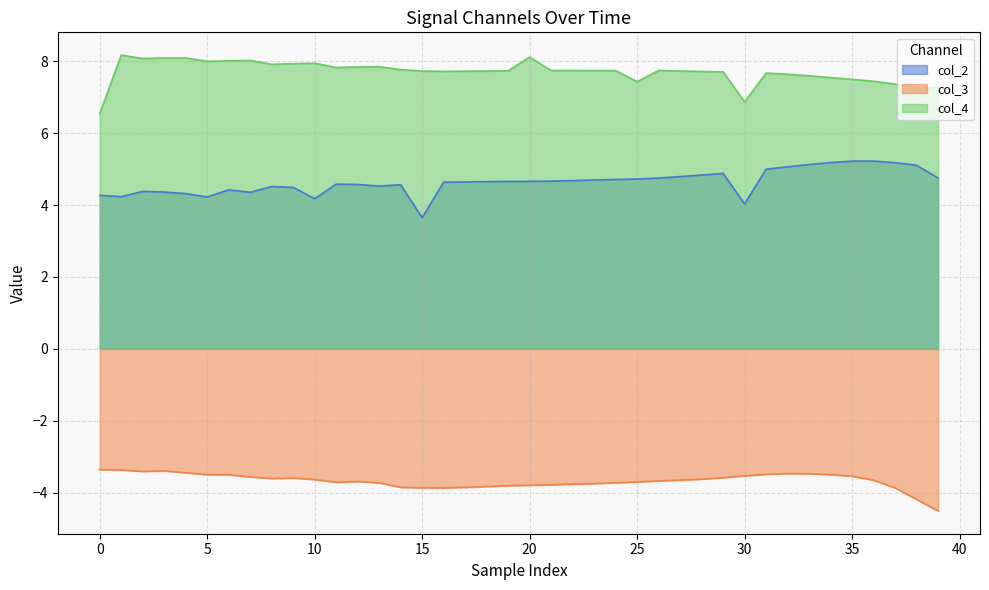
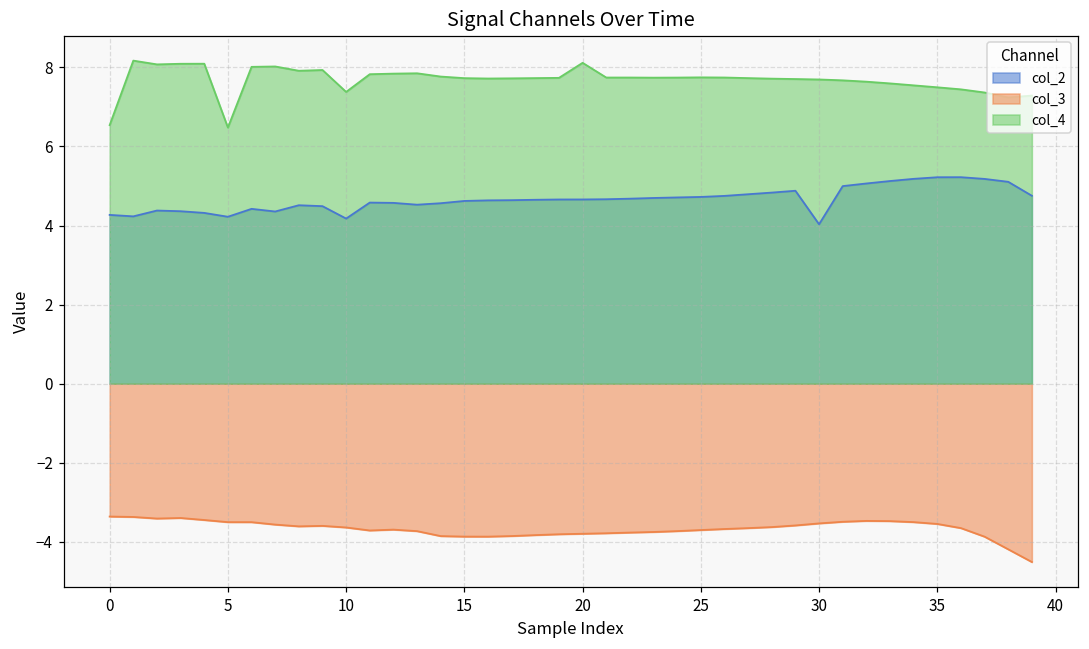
  {
    "col_2": {
      "0": 4.3,
      "5": 4.2,
      "10": 4.2,
-     "15": 3.6,
+     "15": 4.6,
      "20": 4.7,
      "25": 4.7,
      "30": 4.0,
      "35": 5.2
    },
    "col_4": {
      "0": 6.5,
-     "5": 8.0,
-     "10": 7.9,
+     "5": 6.5,
+     "10": 7.4,
      "15": 7.7,
      "20": 8.1,
-     "25": 7.4,
-     "30": 6.9,
+     "25": 7.7,
+     "30": 7.7,
      "35": 7.5
    }
  }
